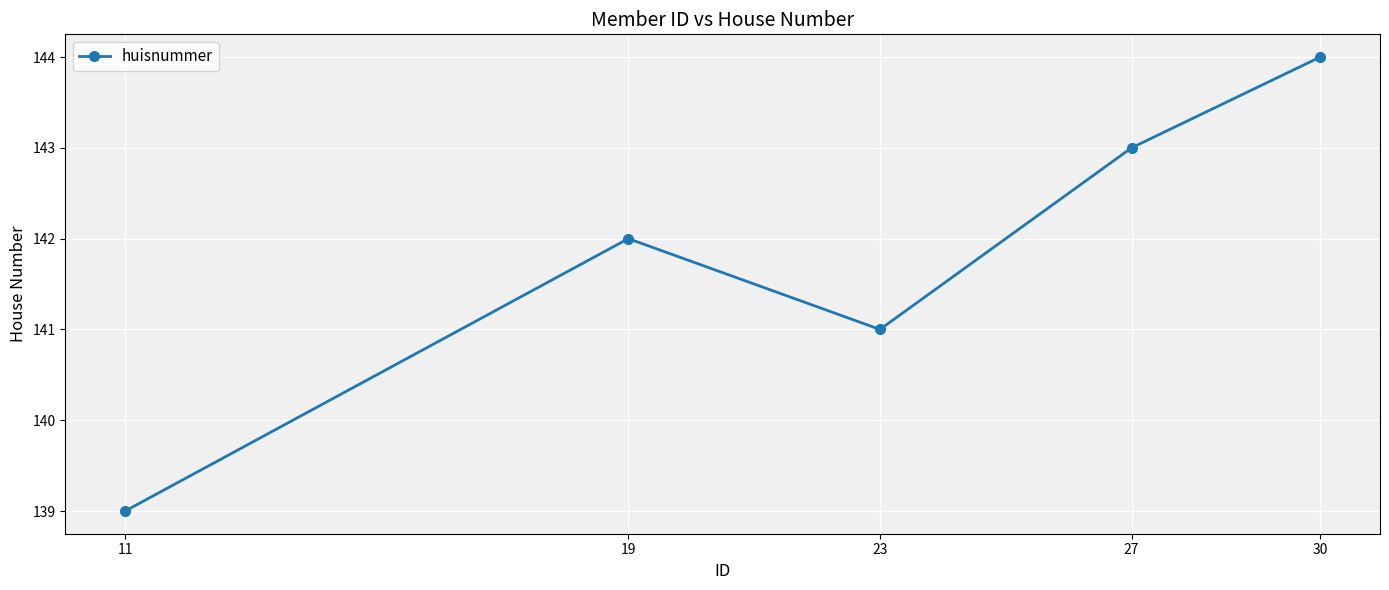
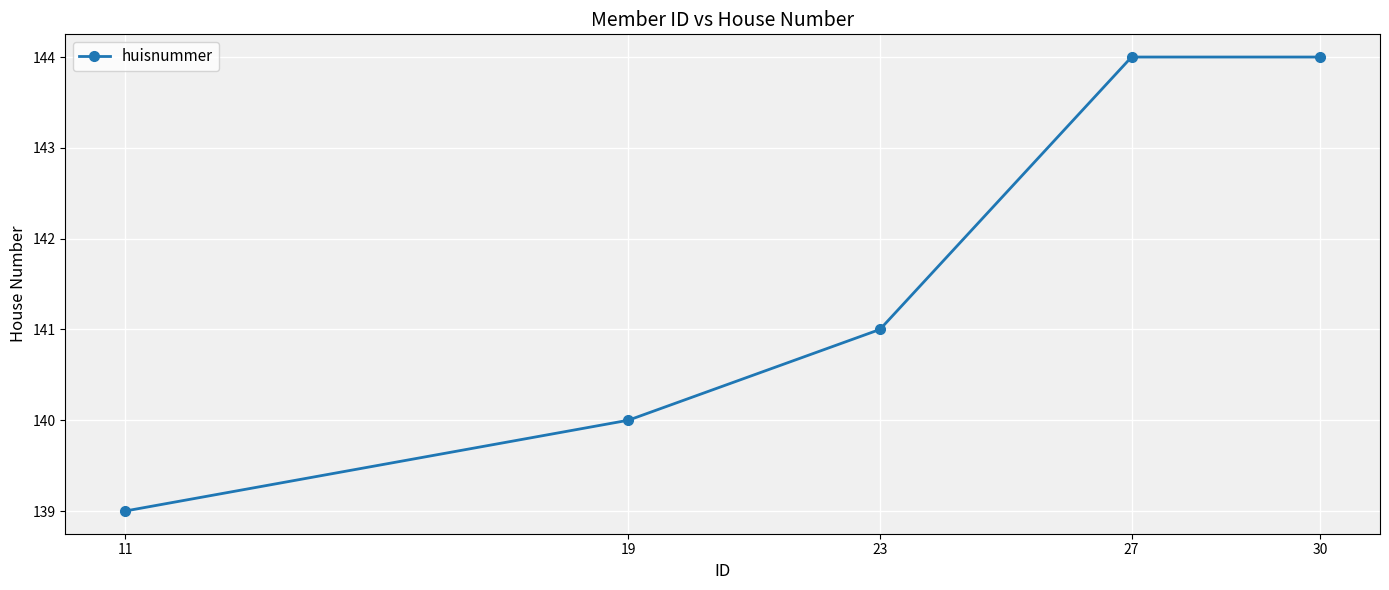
  {
    "11": 139,
-   "19": 142,
+   "19": 140,
    "23": 141,
-   "27": 143,
+   "27": 144,
    "30": 144
  }
